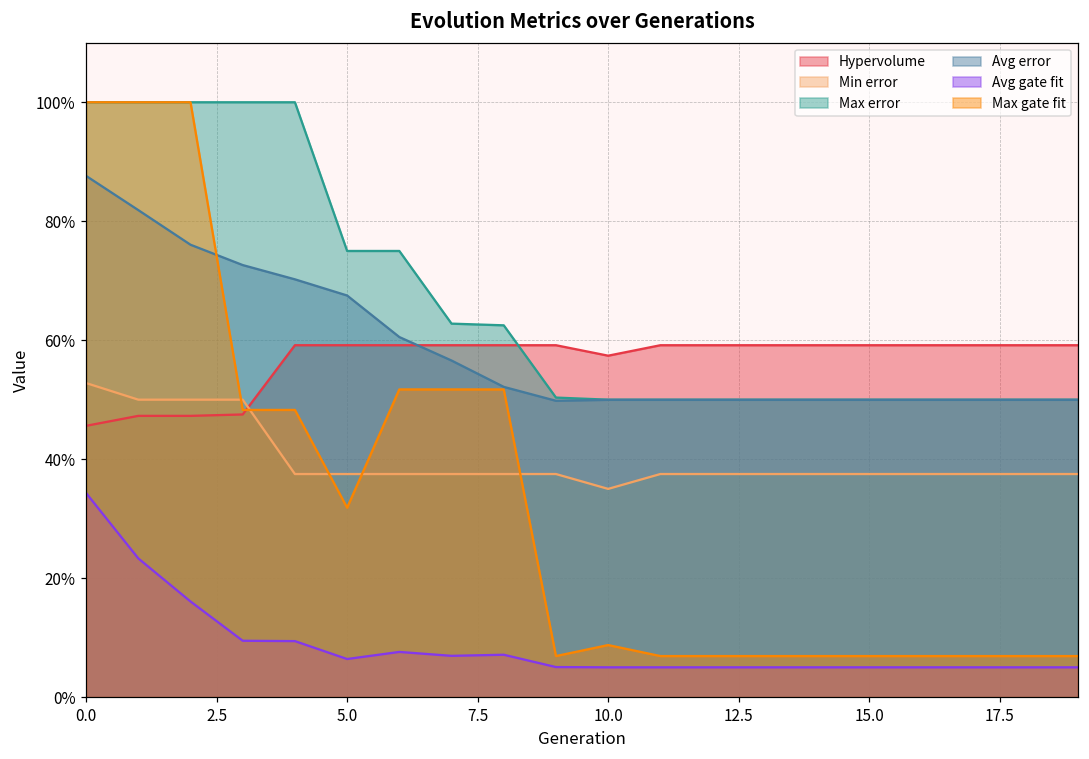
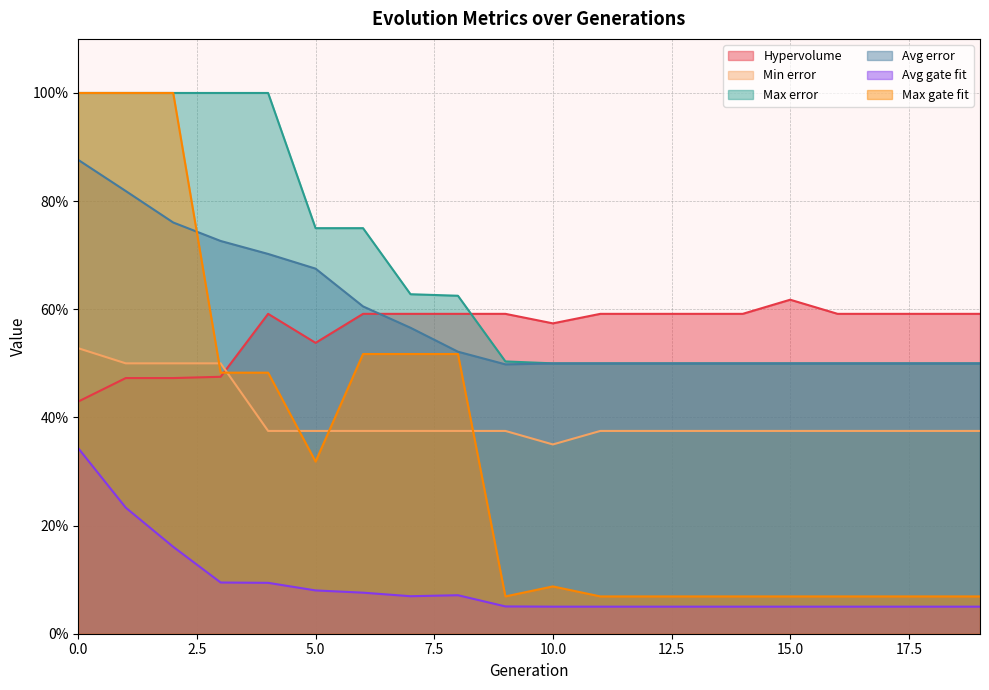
  {
    "Hypervolume": {
-     "0.0": "46%",
-     "5.0": "59%",
+     "0.0": "43%",
+     "5.0": "54%",
      "10.0": "57%",
-     "15.0": "59%"
+     "15.0": "62%"
    },
    "Min error": {
      "0.0": "53%",
      "5.0": "38%",
      "10.0": "35%",
      "15.0": "38%"
    },
    "Avg gate fit": {
      "0.0": "34%",
-     "5.0": "6%",
+     "5.0": "8%",
      "10.0": "5%",
      "15.0": "5%"
    },
    "Max gate fit": {
      "5.0": "32%",
      "10.0": "9%",
      "15.0": "7%"
    }
  }
